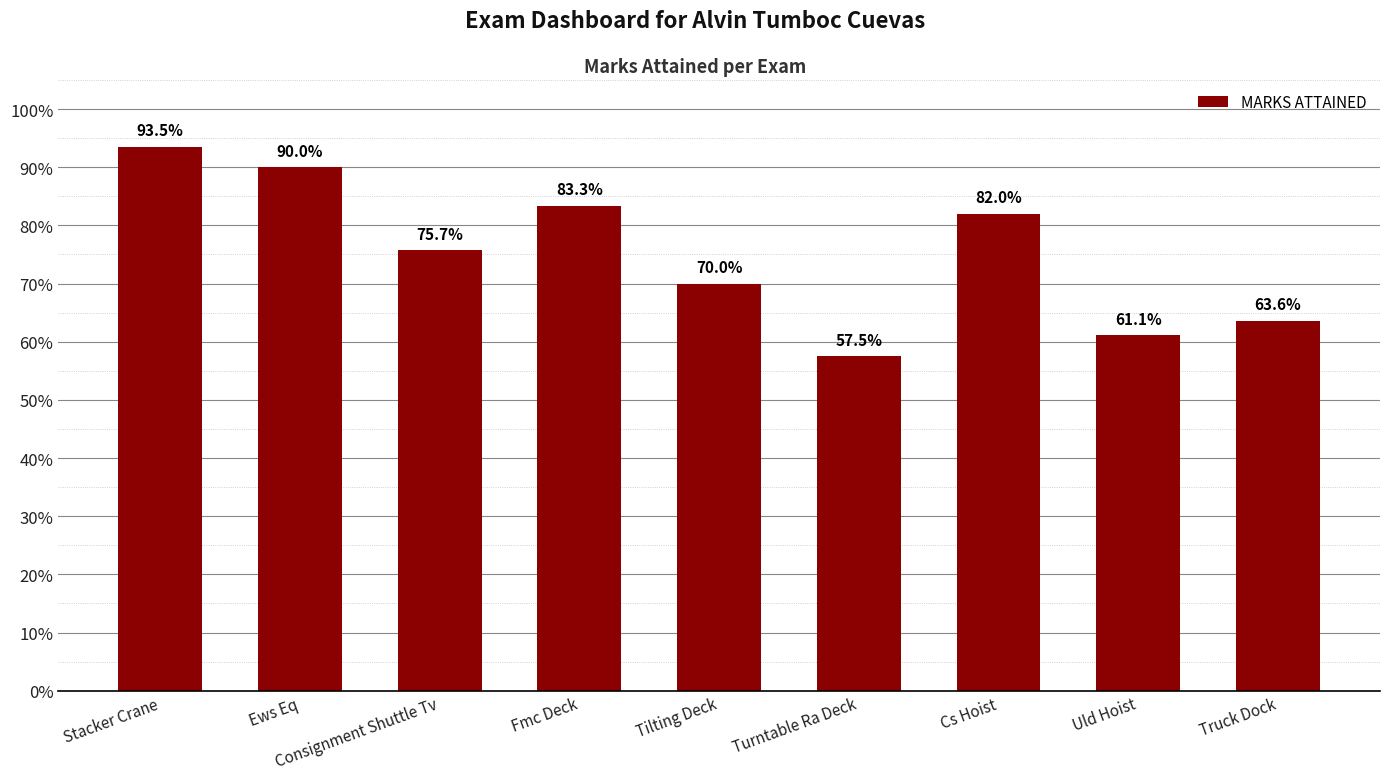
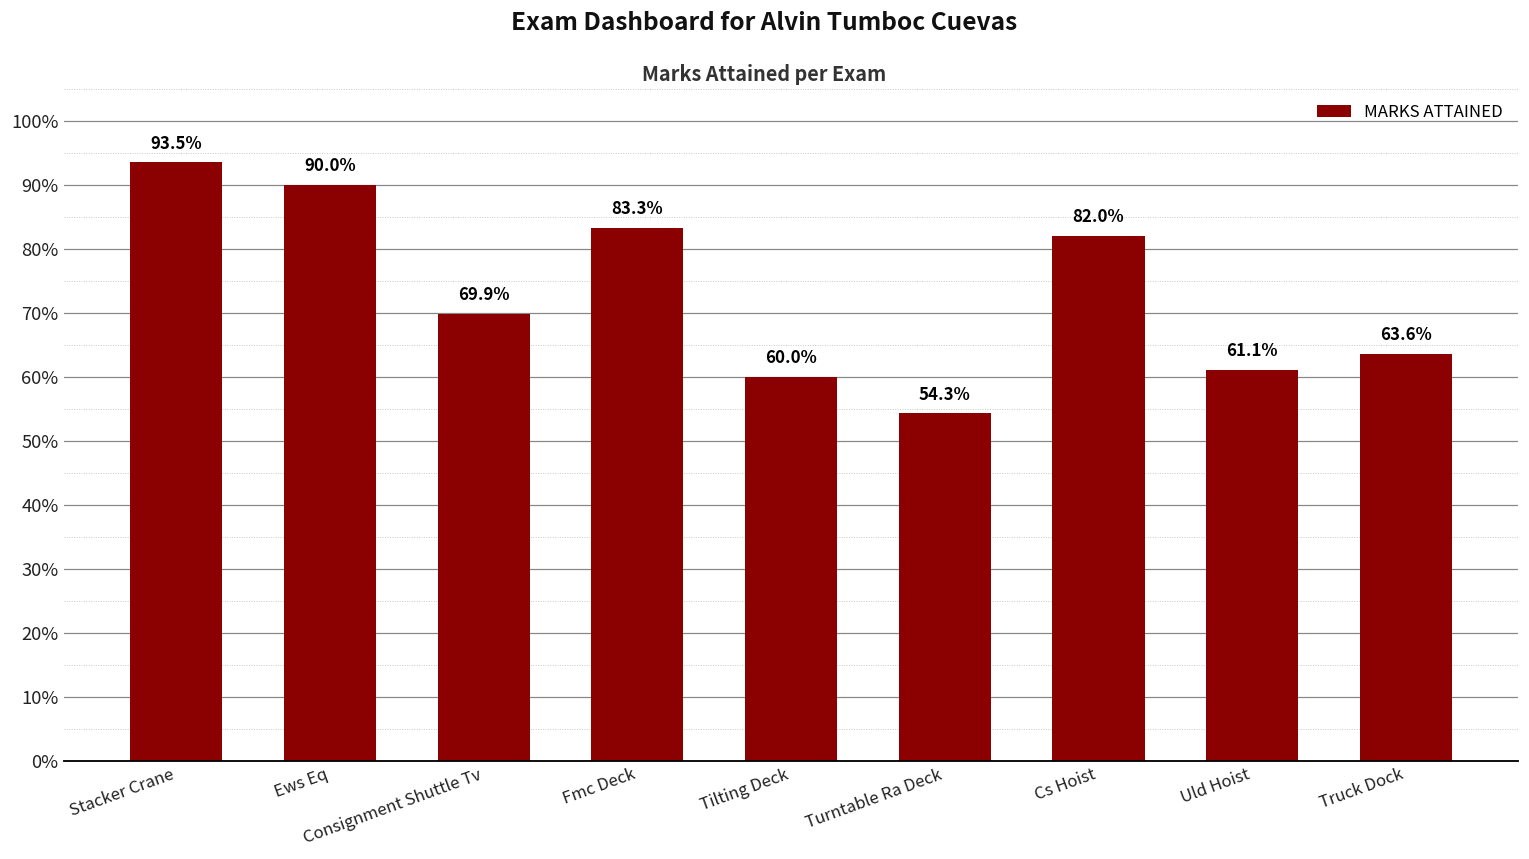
  {
    "Stacker Crane": "93.5%",
    "Ews Eq": "90.0%",
-   "Consignment Shuttle Tv": "75.7%",
+   "Consignment Shuttle Tv": "69.9%",
    "Fmc Deck": "83.3%",
-   "Tilting Deck": "70.0%",
-   "Turntable Ra Deck": "57.5%",
+   "Tilting Deck": "60.0%",
+   "Turntable Ra Deck": "54.3%",
    "Cs Hoist": "82.0%",
    "Uld Hoist": "61.1%",
    "Truck Dock": "63.6%"
  }
